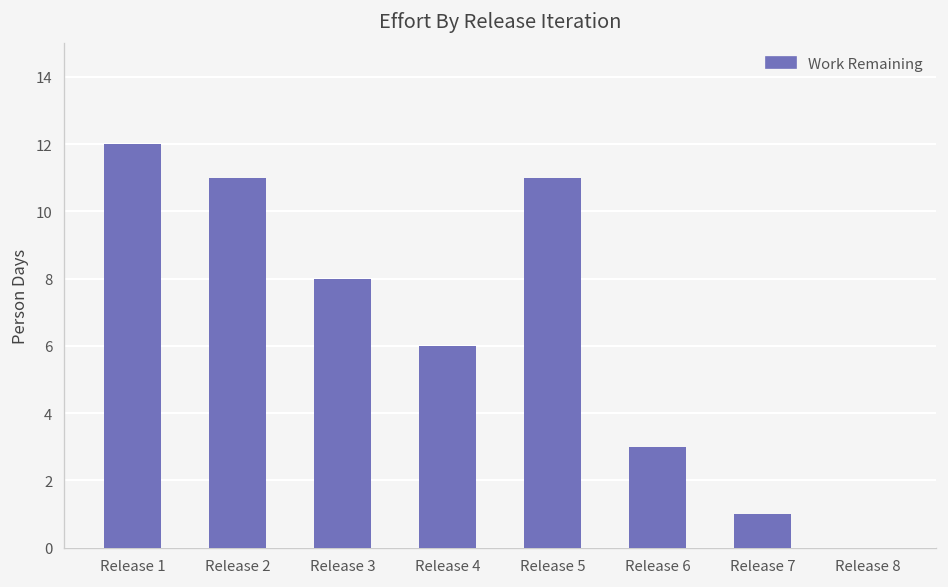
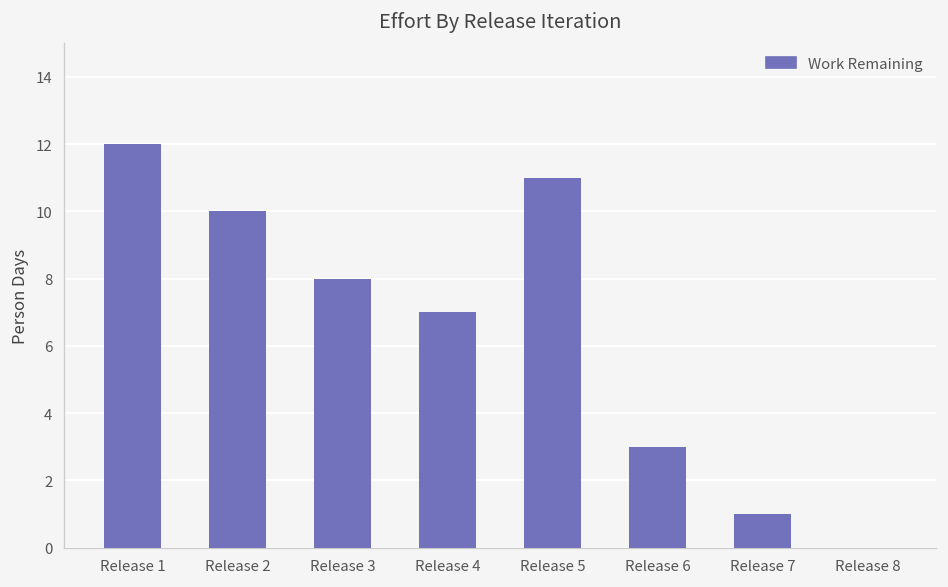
  {
    "Work Remaining": {
      "Release 1": 12,
-     "Release 2": 11,
+     "Release 2": 10,
      "Release 3": 8,
-     "Release 4": 6,
+     "Release 4": 7,
      "Release 5": 11,
      "Release 6": 3,
      "Release 7": 1,
      "Release 8": 0
    }
  }
